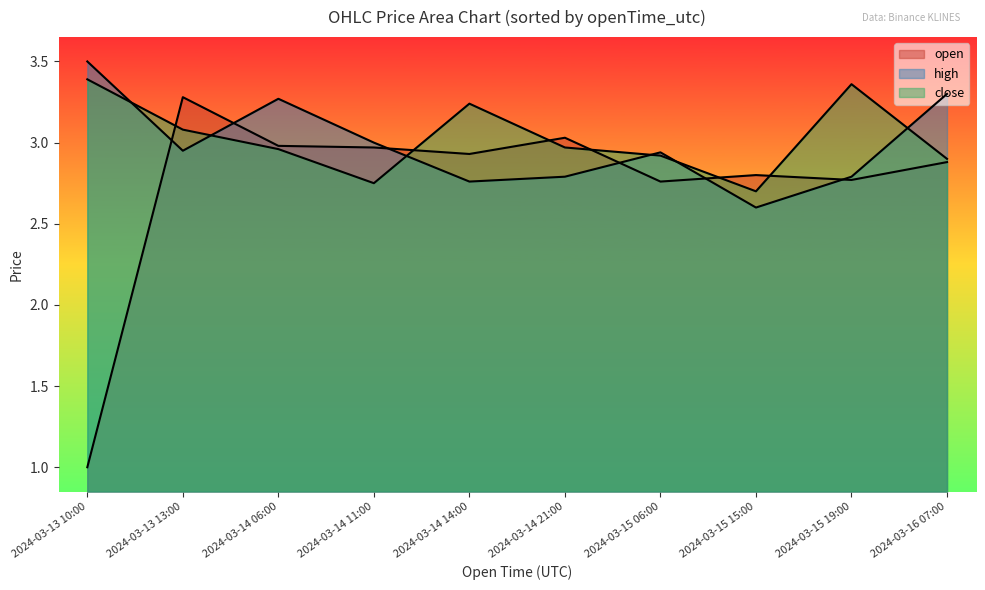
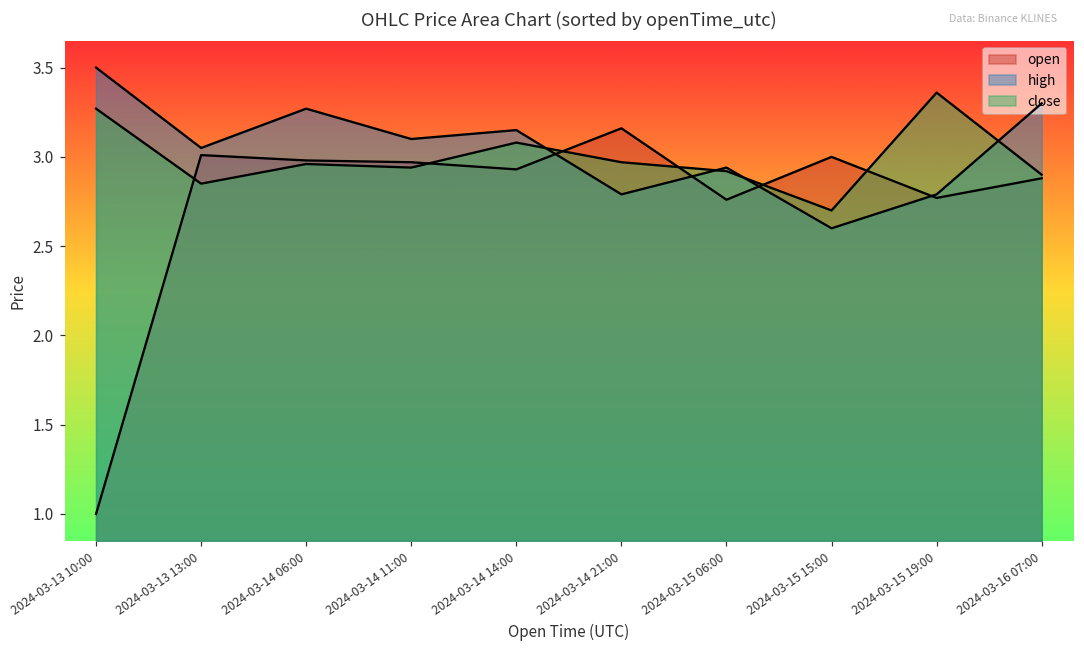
  {
    "open": {
      "2024-03-13 10:00": 1.00,
-     "2024-03-13 13:00": 3.28,
+     "2024-03-13 13:00": 3.01,
      "2024-03-14 06:00": 2.98,
      "2024-03-14 11:00": 2.97,
      "2024-03-14 14:00": 2.93,
-     "2024-03-14 21:00": 3.03,
+     "2024-03-14 21:00": 3.16,
      "2024-03-15 06:00": 2.76,
-     "2024-03-15 15:00": 2.8,
+     "2024-03-15 15:00": 3.0,
      "2024-03-15 19:00": 2.77,
      "2024-03-16 07:00": 2.88
    },
    "high": {
      "2024-03-13 10:00": 3.50,
-     "2024-03-13 13:00": 2.95,
+     "2024-03-13 13:00": 3.05,
      "2024-03-14 06:00": 3.27,
-     "2024-03-14 11:00": 3.0,
-     "2024-03-14 14:00": 2.76,
+     "2024-03-14 11:00": 3.1,
+     "2024-03-14 14:00": 3.15,
      "2024-03-14 21:00": 2.79,
      "2024-03-15 06:00": 2.94,
      "2024-03-15 15:00": 2.60,
      "2024-03-15 19:00": 2.79
    },
    "close": {
-     "2024-03-13 10:00": 3.39,
-     "2024-03-13 13:00": 3.08,
+     "2024-03-13 10:00": 3.27,
+     "2024-03-13 13:00": 2.85,
      "2024-03-14 06:00": 2.96,
-     "2024-03-14 11:00": 2.75,
-     "2024-03-14 14:00": 3.24,
+     "2024-03-14 11:00": 2.94,
+     "2024-03-14 14:00": 3.08,
      "2024-03-14 21:00": 2.97,
      "2024-03-15 06:00": 2.92,
      "2024-03-15 15:00": 2.70,
      "2024-03-15 19:00": 3.36,
      "2024-03-16 07:00": 2.90
    }
  }
